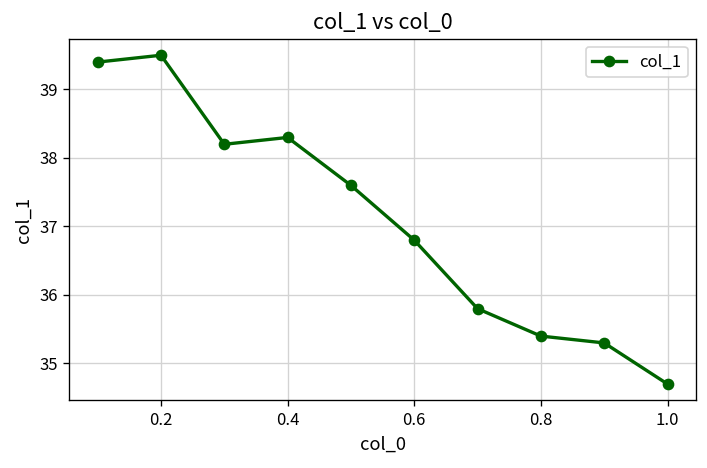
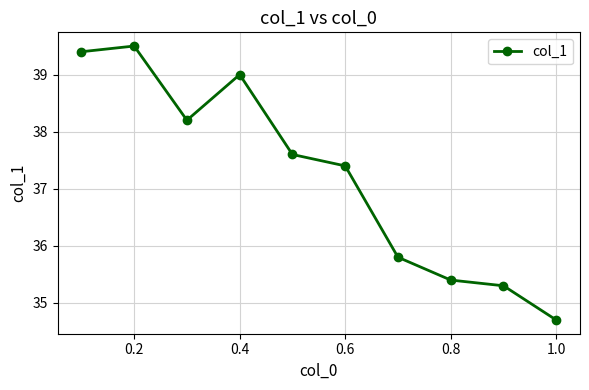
  {
    "0.2": 39.5,
-   "0.4": 38.3,
-   "0.6": 36.8,
+   "0.4": 39.0,
+   "0.6": 37.4,
    "0.8": 35.4,
    "1.0": 34.7
  }
